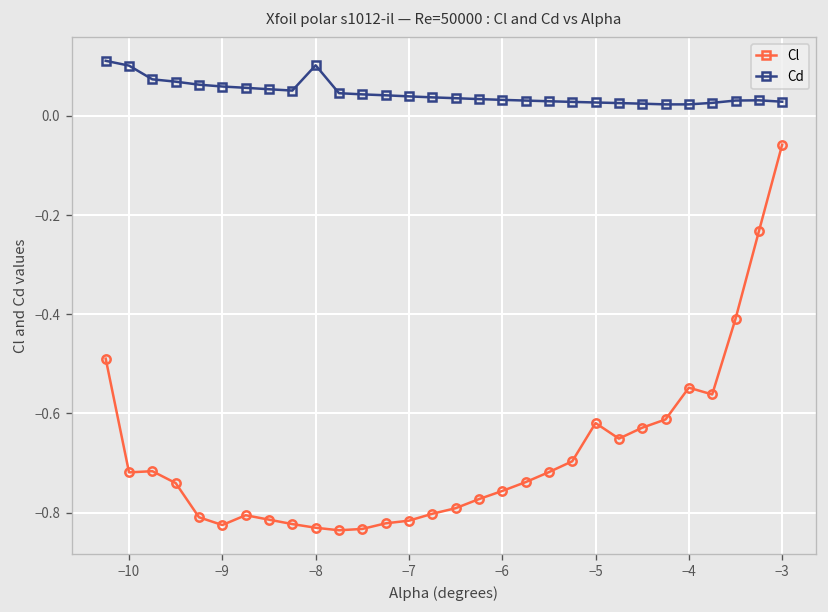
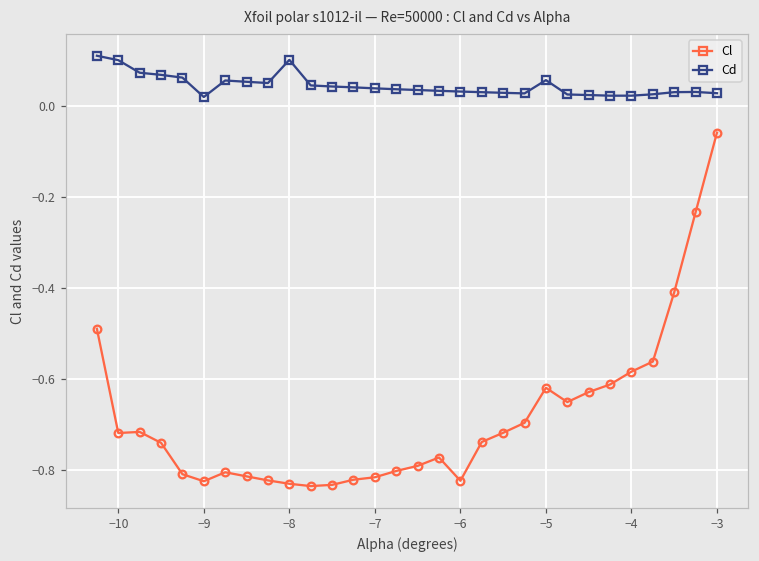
  {
    "Cl": {
      "−10": -0.72,
      "−9": -0.83,
      "−8": -0.83,
      "−7": -0.82,
-     "−6": -0.76,
+     "−6": -0.82,
      "−5": -0.62,
-     "−4": -0.55,
+     "−4": -0.58,
      "−3": -0.06
    },
    "Cd": {
      "−10": 0.10,
-     "−9": 0.06,
+     "−9": 0.02,
      "−8": 0.10,
      "−7": 0.04,
      "−6": 0.03,
-     "−5": 0.03,
+     "−5": 0.06,
      "−4": 0.02,
      "−3": 0.03
    }
  }
